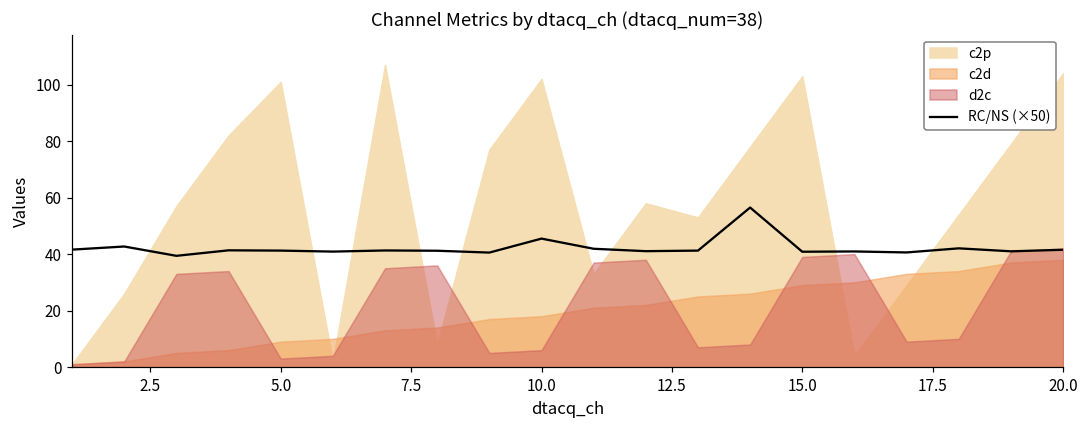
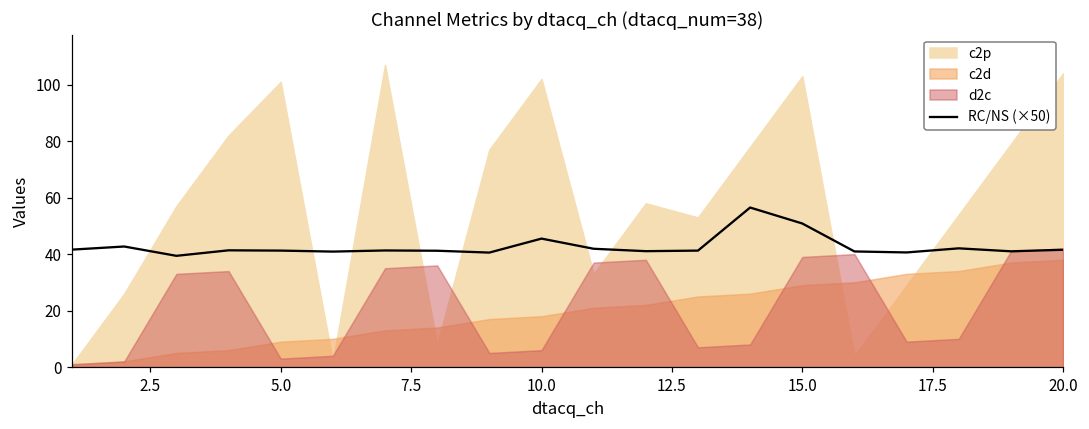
  {
    "RC/NS (×50)": {
      "5.0": 41,
      "10.0": 46,
-     "15.0": 41
+     "15.0": 51
    }
  }
